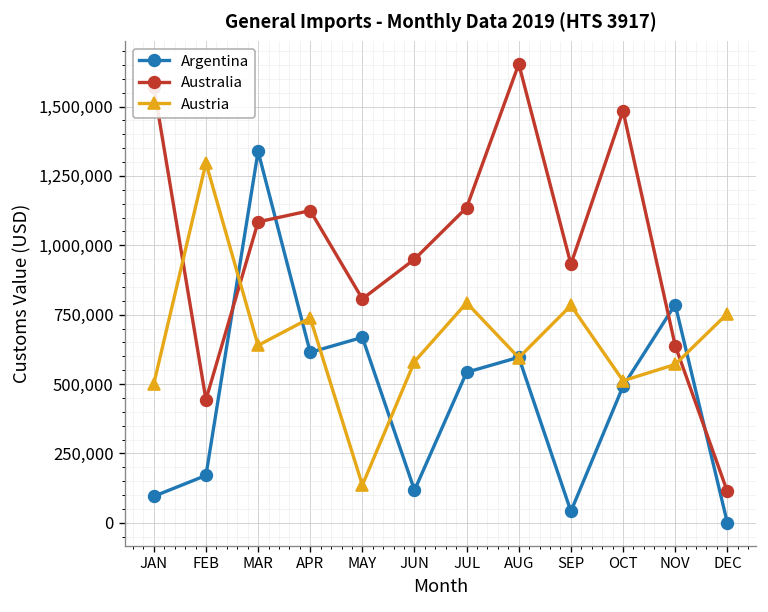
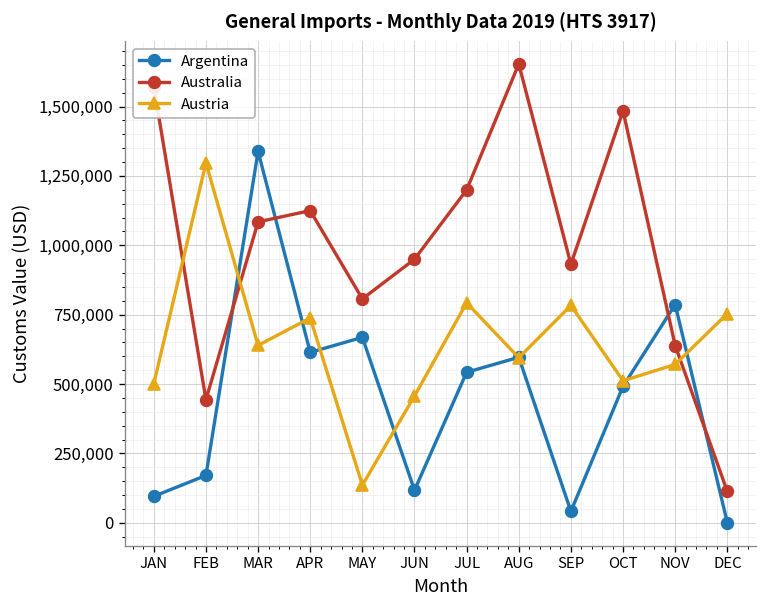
  {
    "Argentina": {
      "JAN": "100,000",
      "FEB": "170,000",
      "MAR": "1,340,000",
      "APR": "610,000",
      "MAY": "670,000",
      "JUN": "120,000",
      "JUL": "540,000",
      "SEP": "40,000",
      "OCT": "490,000",
      "NOV": "790,000",
      "DEC": "0"
    },
    "Australia": {
      "FEB": "440,000",
      "MAR": "1,080,000",
      "APR": "1,130,000",
      "MAY": "810,000",
      "JUN": "950,000",
-     "JUL": "1,140,000",
+     "JUL": "1,200,000",
      "AUG": "1,650,000",
      "SEP": "930,000",
      "OCT": "1,480,000",
      "NOV": "640,000",
      "DEC": "110,000"
    },
    "Austria": {
      "JAN": "500,000",
      "FEB": "1,300,000",
      "MAR": "640,000",
      "APR": "740,000",
      "MAY": "140,000",
-     "JUN": "580,000",
+     "JUN": "460,000",
      "JUL": "790,000",
      "SEP": "780,000",
      "OCT": "510,000",
      "NOV": "570,000",
      "DEC": "750,000"
    }
  }
